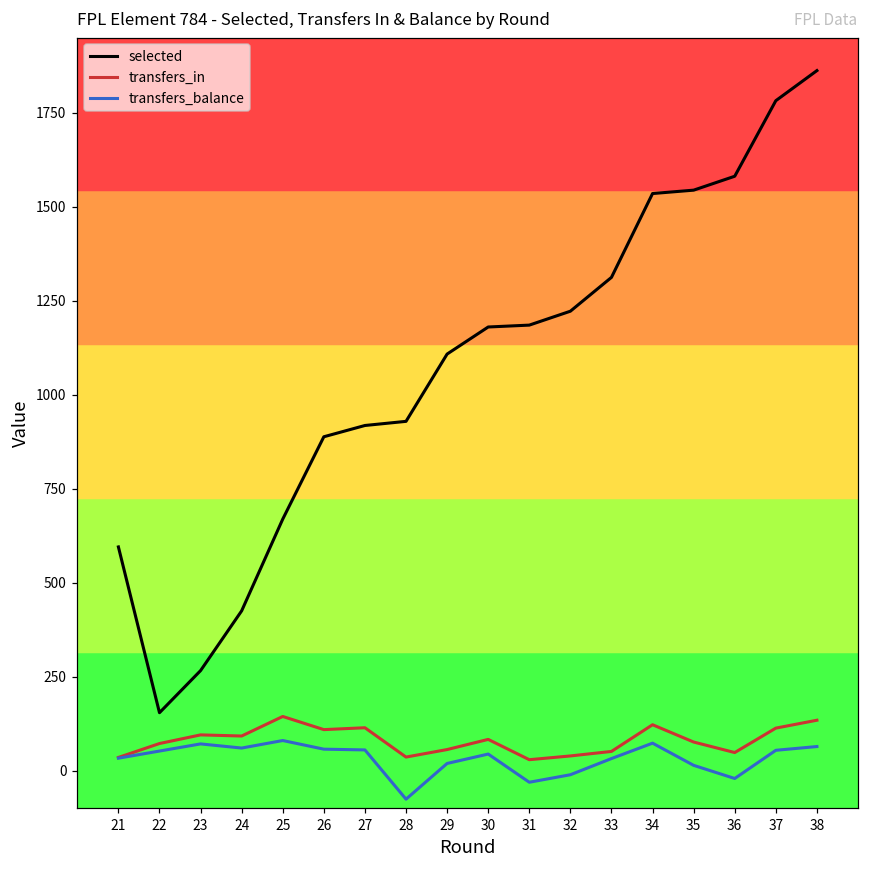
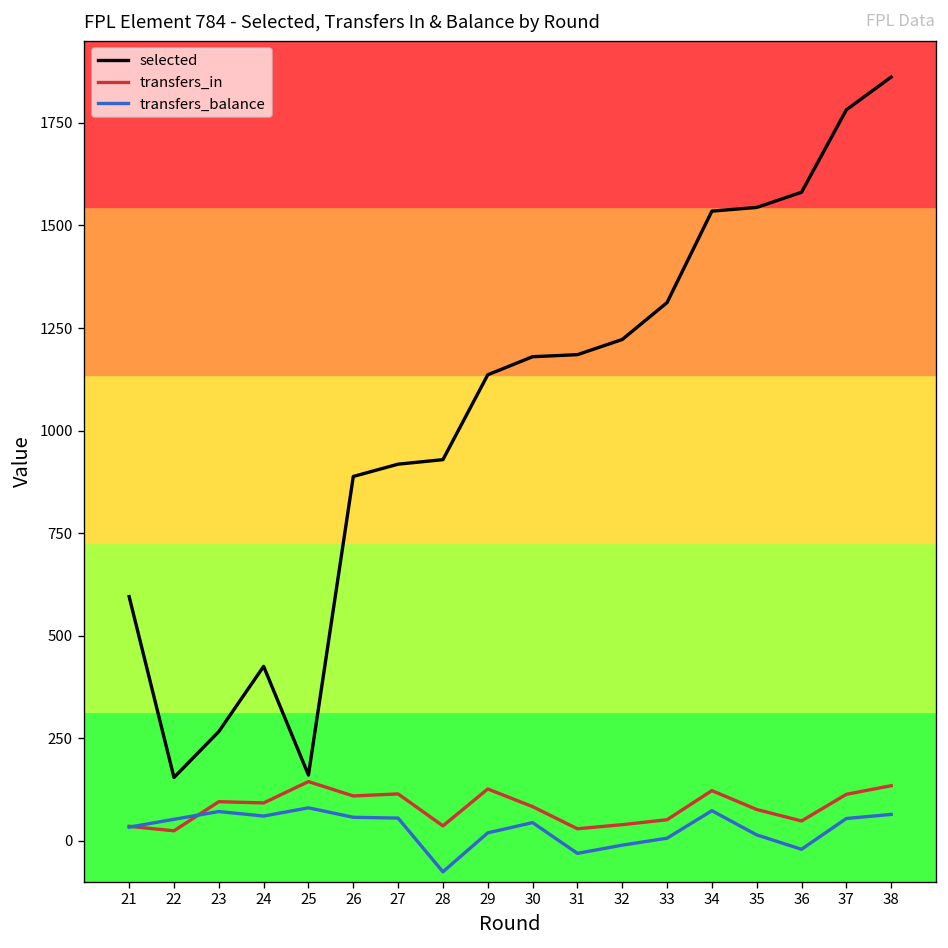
  {
    "selected": {
      "21": 600,
      "22": 150,
      "23": 270,
      "24": 430,
-     "25": 670,
+     "25": 160,
      "26": 890,
      "27": 920,
      "28": 930,
-     "29": 1110,
+     "29": 1140,
      "30": 1180,
      "31": 1190,
      "32": 1220,
      "33": 1310,
      "34": 1540,
      "35": 1540,
      "36": 1580,
      "37": 1780,
      "38": 1860
    },
    "transfers_in": {
-     "22": 70,
+     "22": 20,
      "23": 100,
      "24": 90,
      "25": 140,
      "26": 110,
      "27": 110,
      "28": 40,
-     "29": 60,
+     "29": 130,
      "30": 80,
      "31": 30,
      "32": 40,
      "33": 50,
      "34": 120,
      "35": 80,
      "36": 50,
      "37": 110,
      "38": 130
    },
    "transfers_balance": {
      "22": 50,
      "23": 70,
      "24": 60,
      "25": 80,
      "26": 60,
      "27": 60,
      "28": -80,
      "29": 20,
      "30": 40,
      "31": -30,
      "32": -10,
-     "33": 30,
+     "33": 10,
      "34": 70,
      "35": 10,
      "36": -20,
      "37": 50,
      "38": 60
    }
  }
